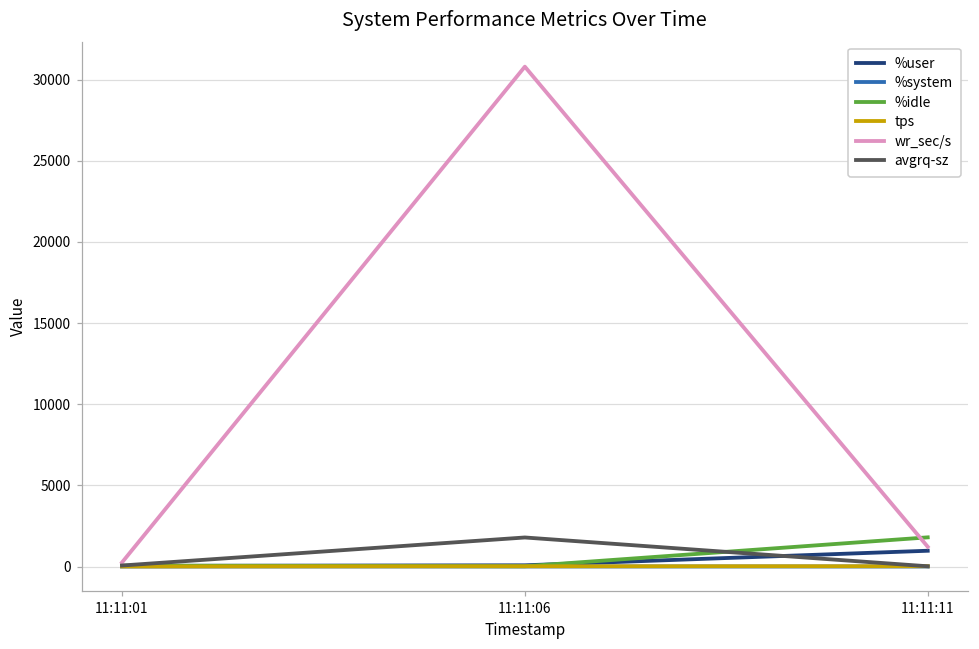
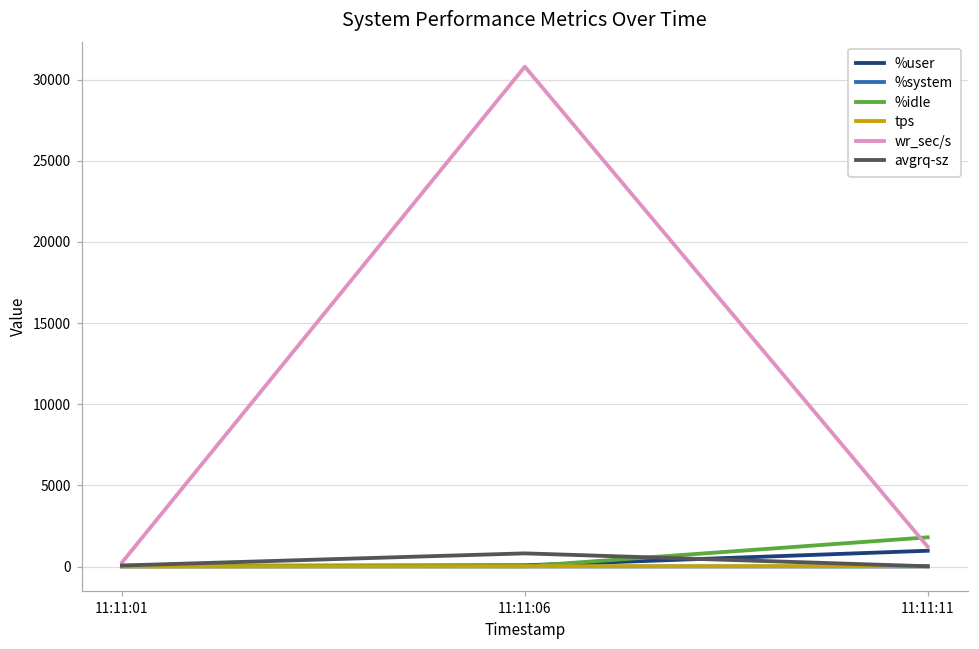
  {
    "%user": {
      "11:11:11": 1000
    },
    "%idle": {
      "11:11:11": 1800
    },
    "wr_sec/s": {
      "11:11:01": 300,
      "11:11:06": 30800,
      "11:11:11": 1200
    },
    "avgrq-sz": {
-     "11:11:06": 1800
+     "11:11:06": 800
    }
  }
